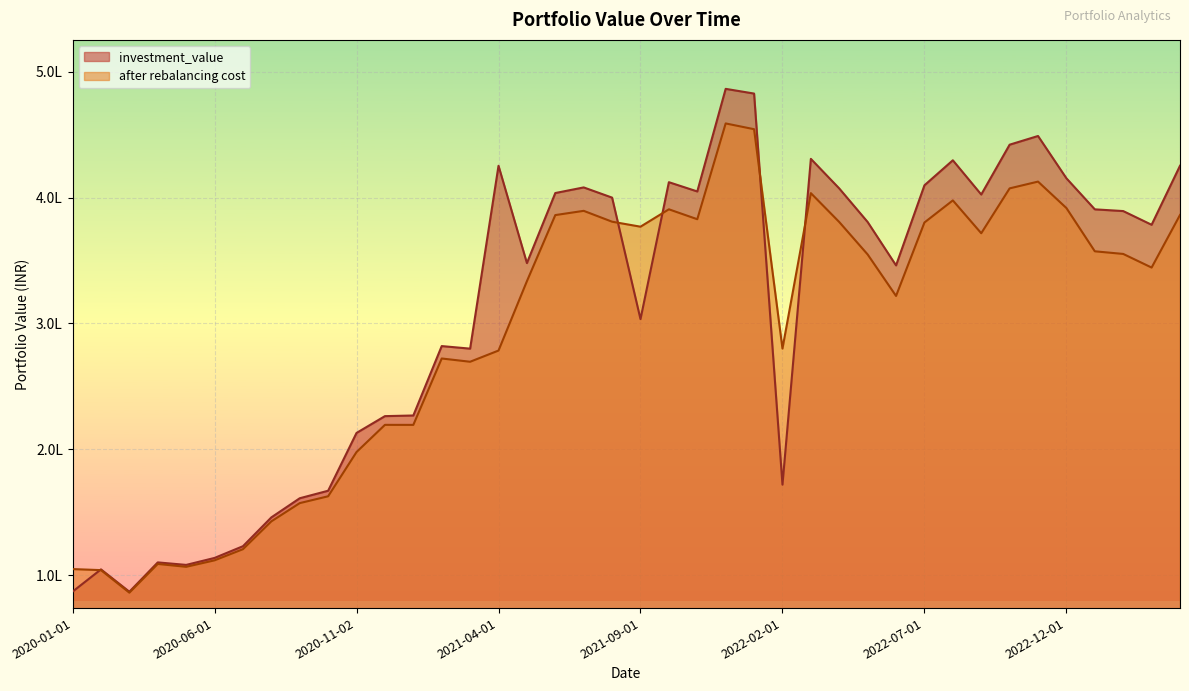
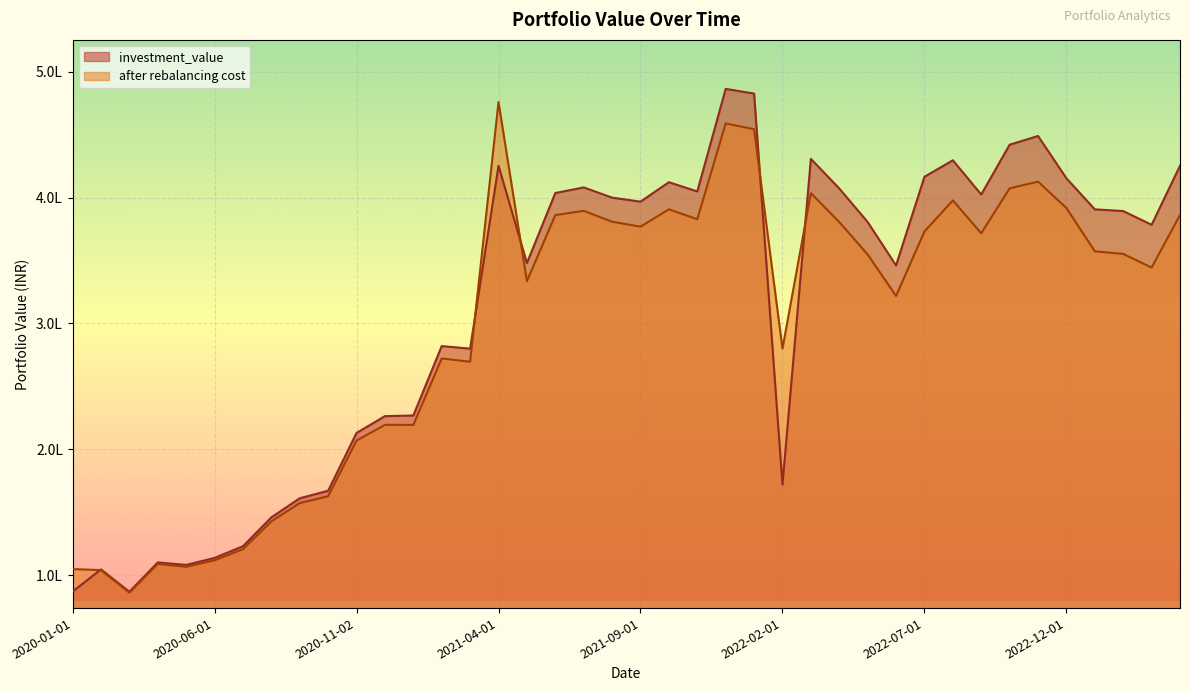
  {
    "investment_value": {
      "2020-01-01": "0.87L",
      "2020-11-02": "2.13L",
      "2021-04-01": "4.25L",
-     "2021-09-01": "3.03L",
+     "2021-09-01": "3.97L",
      "2022-02-01": "1.72L",
-     "2022-07-01": "4.10L",
+     "2022-07-01": "4.17L",
      "2022-12-01": "4.15L"
    },
    "after rebalancing cost": {
      "2020-01-01": "1.05L",
-     "2020-11-02": "1.98L",
-     "2021-04-01": "2.78L",
+     "2020-11-02": "2.07L",
+     "2021-04-01": "4.76L",
      "2021-09-01": "3.77L",
      "2022-02-01": "2.80L",
-     "2022-07-01": "3.80L",
+     "2022-07-01": "3.73L",
      "2022-12-01": "3.92L"
    }
  }
